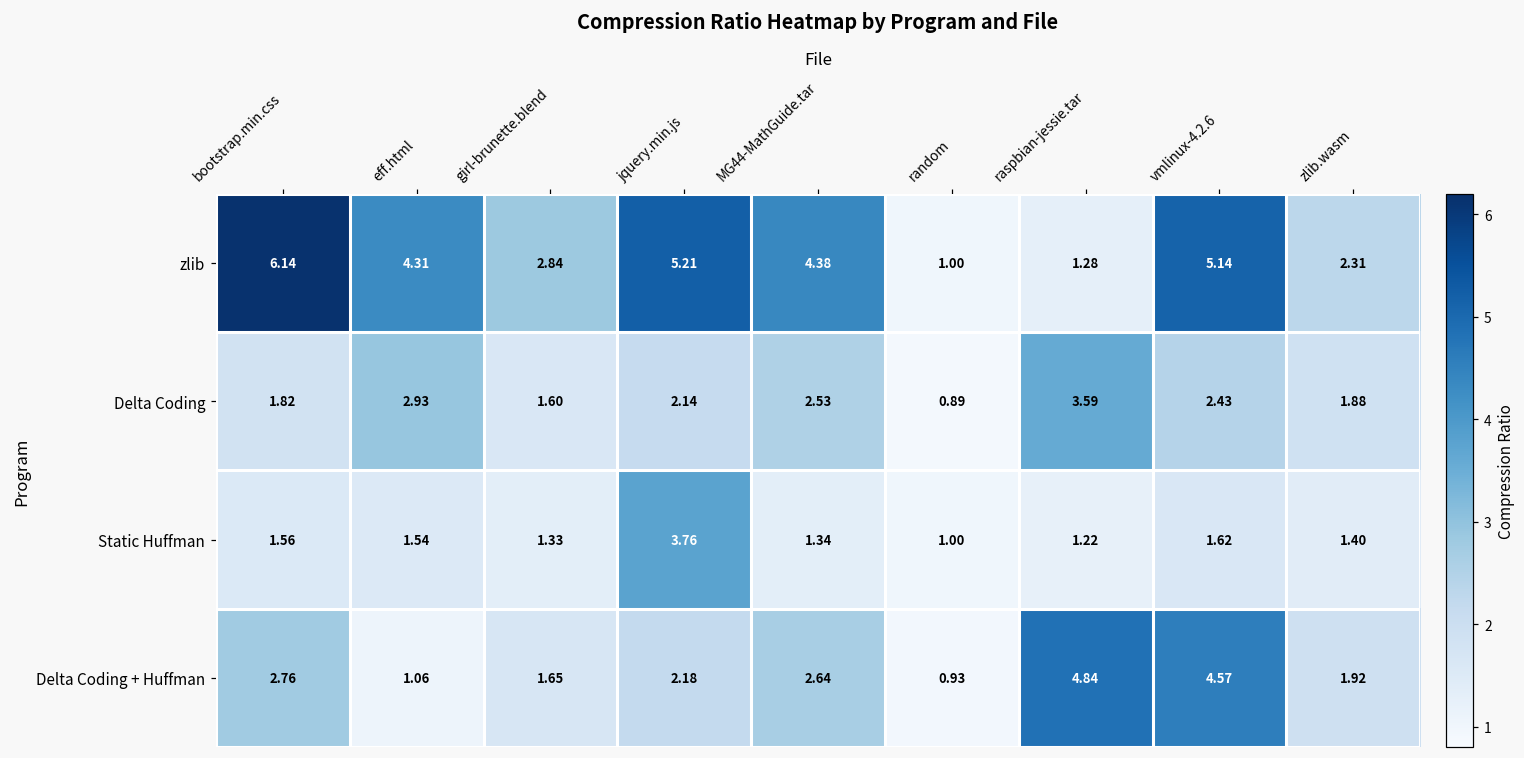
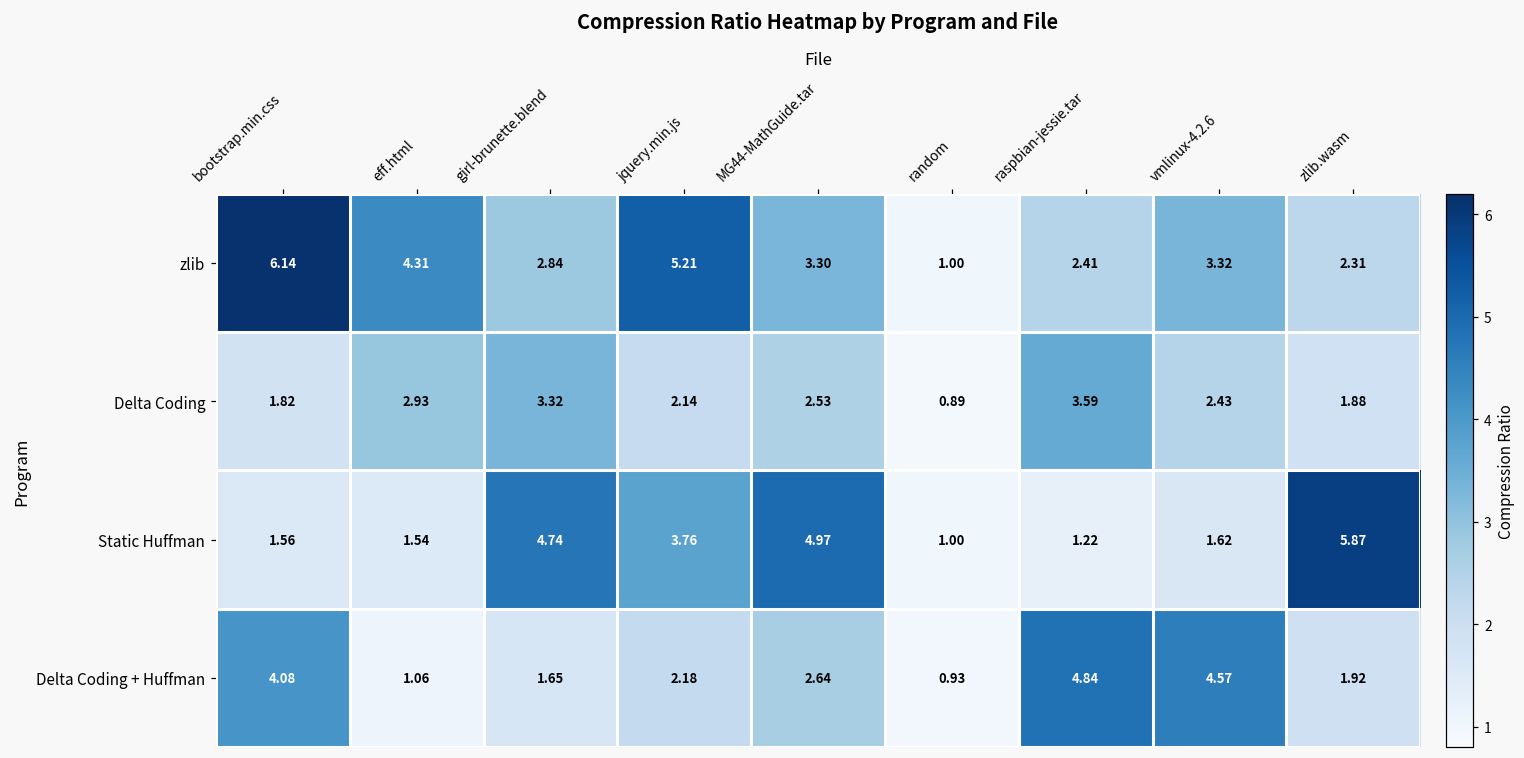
  {
    "zlib": {
      "bootstrap.min.css": 6.14,
      "eff.html": 4.31,
      "girl-brunette.blend": 2.84,
      "jquery.min.js": 5.21,
-     "MG44-MathGuide.tar": 4.38,
+     "MG44-MathGuide.tar": 3.30,
      "random": 1.00,
-     "raspbian-jessie.tar": 1.28,
-     "vmlinux-4.2.6": 5.14,
+     "raspbian-jessie.tar": 2.41,
+     "vmlinux-4.2.6": 3.32,
      "zlib.wasm": 2.31
    },
    "Delta Coding": {
      "bootstrap.min.css": 1.82,
      "eff.html": 2.93,
-     "girl-brunette.blend": 1.60,
+     "girl-brunette.blend": 3.32,
      "jquery.min.js": 2.14,
      "MG44-MathGuide.tar": 2.53,
      "random": 0.89,
      "raspbian-jessie.tar": 3.59,
      "vmlinux-4.2.6": 2.43,
      "zlib.wasm": 1.88
    },
    "Static Huffman": {
      "bootstrap.min.css": 1.56,
      "eff.html": 1.54,
-     "girl-brunette.blend": 1.33,
+     "girl-brunette.blend": 4.74,
      "jquery.min.js": 3.76,
-     "MG44-MathGuide.tar": 1.34,
+     "MG44-MathGuide.tar": 4.97,
      "random": 1.00,
      "raspbian-jessie.tar": 1.22,
      "vmlinux-4.2.6": 1.62,
-     "zlib.wasm": 1.40
+     "zlib.wasm": 5.87
    },
    "Delta Coding + Huffman": {
-     "bootstrap.min.css": 2.76,
+     "bootstrap.min.css": 4.08,
      "eff.html": 1.06,
      "girl-brunette.blend": 1.65,
      "jquery.min.js": 2.18,
      "MG44-MathGuide.tar": 2.64,
      "random": 0.93,
      "raspbian-jessie.tar": 4.84,
      "vmlinux-4.2.6": 4.57,
      "zlib.wasm": 1.92
    }
  }
